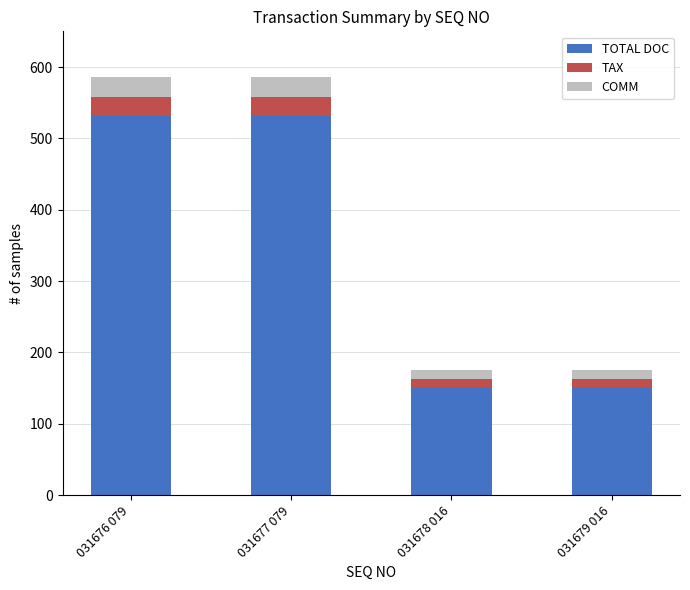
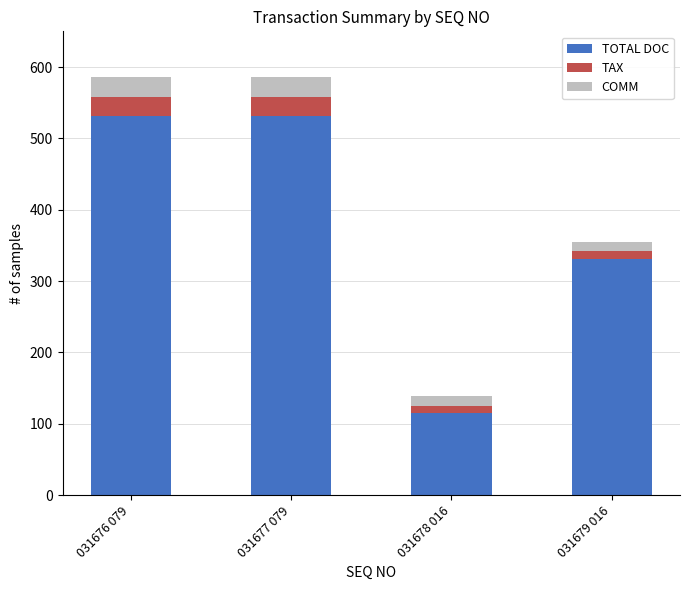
  {
    "TOTAL DOC": {
      "031676 079": 530,
      "031677 079": 530,
-     "031678 016": 150,
-     "031679 016": 150
+     "031678 016": 120,
+     "031679 016": 330
    },
    "TAX": {
      "031676 079": 30,
      "031677 079": 30,
      "031678 016": 10,
      "031679 016": 10
    },
    "COMM": {
      "031676 079": 30,
      "031677 079": 30,
      "031678 016": 10,
      "031679 016": 10
    }
  }
